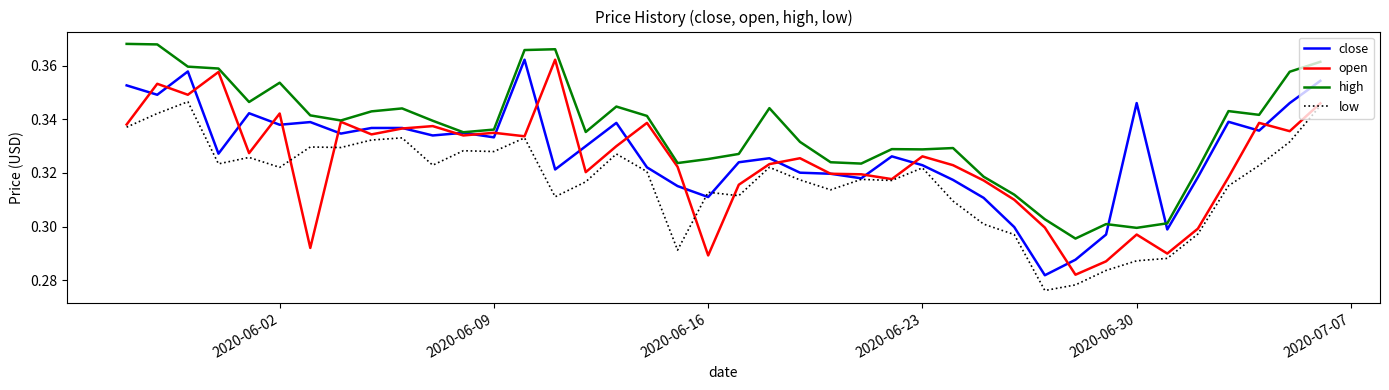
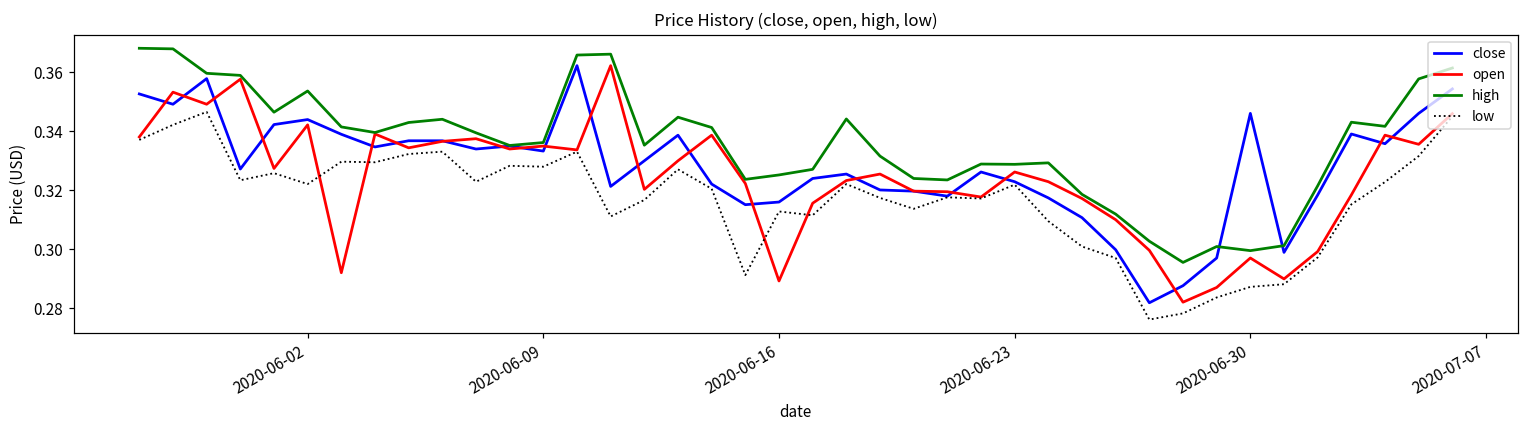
  {
    "close": {
-     "2020-06-02": 0.338,
+     "2020-06-02": 0.344,
      "2020-06-09": 0.333,
-     "2020-06-16": 0.311,
+     "2020-06-16": 0.316,
      "2020-06-23": 0.323,
      "2020-06-30": 0.346
    },
    "open": {
      "2020-06-02": 0.342,
      "2020-06-09": 0.335,
      "2020-06-16": 0.289,
      "2020-06-23": 0.326,
      "2020-06-30": 0.297
    },
    "high": {
      "2020-06-02": 0.354,
      "2020-06-09": 0.336,
      "2020-06-16": 0.325,
      "2020-06-23": 0.329,
      "2020-06-30": 0.300
    },
    "low": {
      "2020-06-02": 0.322,
      "2020-06-09": 0.328,
      "2020-06-16": 0.313,
      "2020-06-23": 0.322,
      "2020-06-30": 0.287
    }
  }
